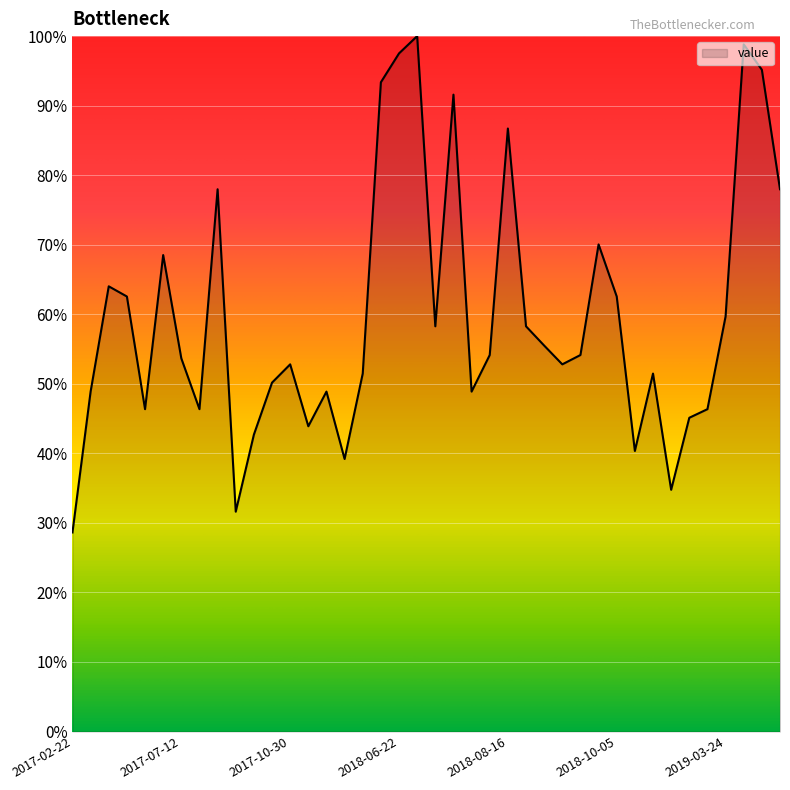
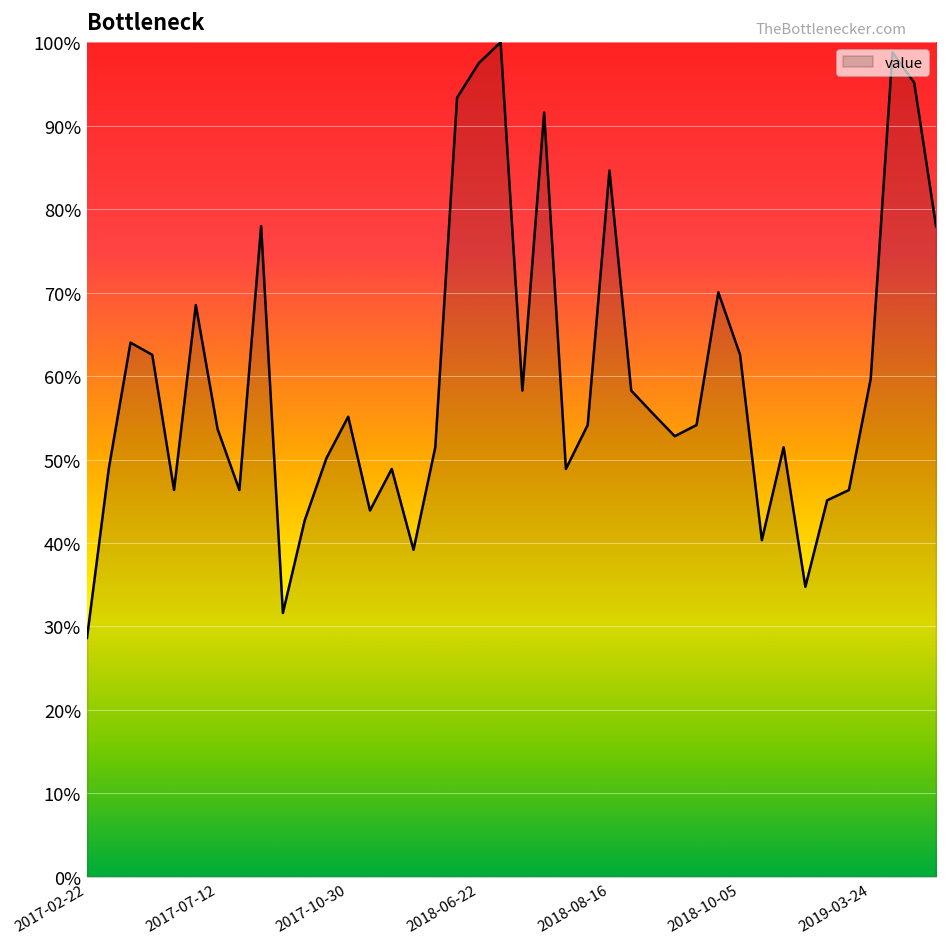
  {
    "2017-02-22": "29%",
    "2017-07-12": "54%",
-   "2017-10-30": "53%",
+   "2017-10-30": "55%",
    "2018-06-22": "98%",
-   "2018-08-16": "87%",
+   "2018-08-16": "85%",
    "2018-10-05": "63%",
    "2019-03-24": "60%"
  }
